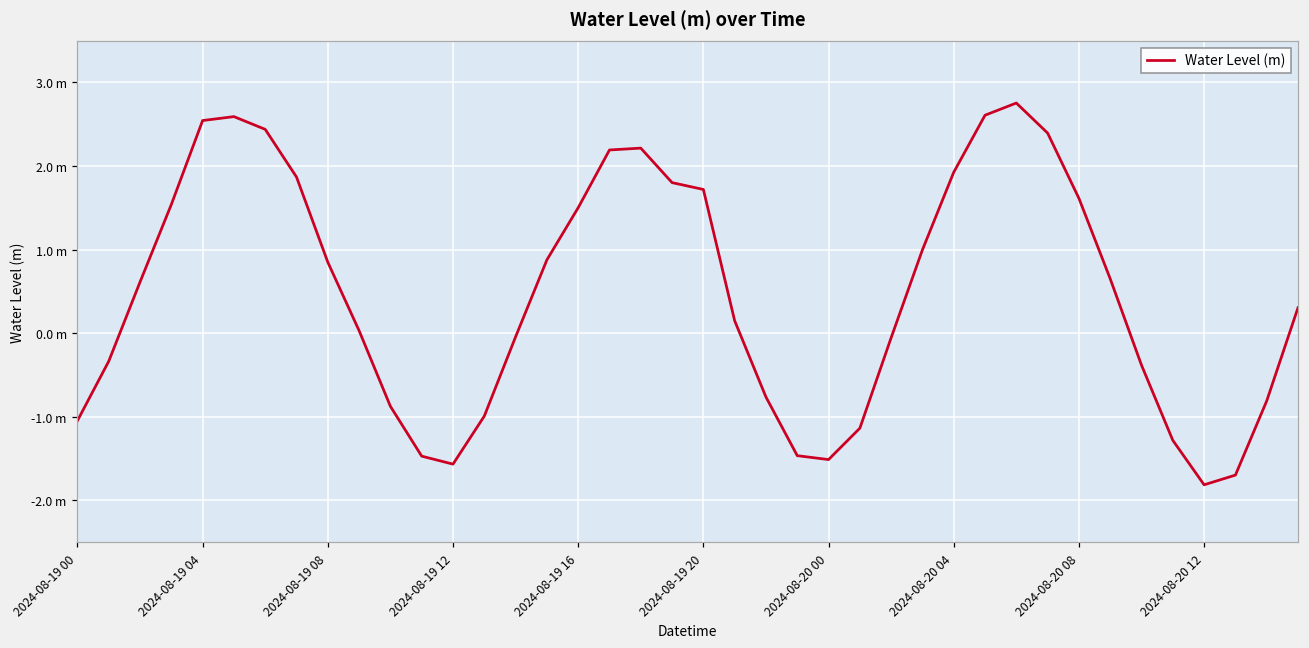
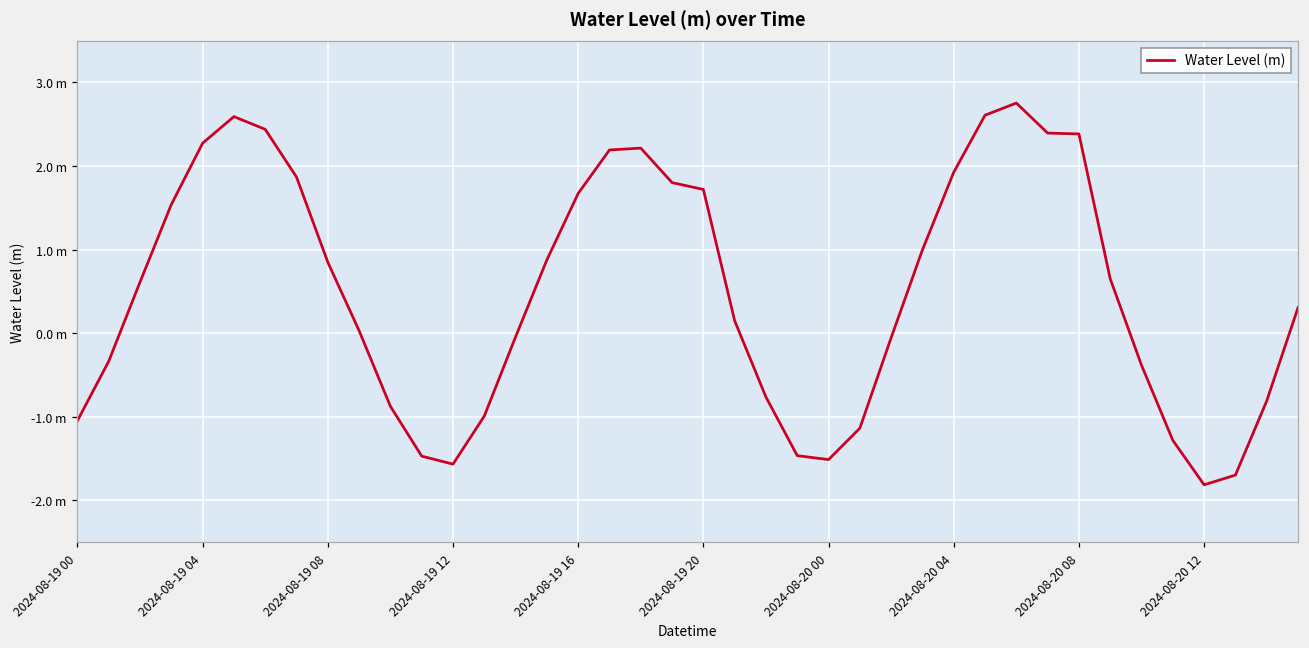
  {
    "2024-08-19 00": "-1.0 m",
-   "2024-08-19 04": "2.5 m",
+   "2024-08-19 04": "2.3 m",
    "2024-08-19 08": "0.8 m",
    "2024-08-19 12": "-1.6 m",
-   "2024-08-19 16": "1.5 m",
+   "2024-08-19 16": "1.7 m",
    "2024-08-19 20": "1.7 m",
    "2024-08-20 00": "-1.5 m",
    "2024-08-20 04": "1.9 m",
-   "2024-08-20 08": "1.6 m",
+   "2024-08-20 08": "2.4 m",
    "2024-08-20 12": "-1.8 m"
  }
